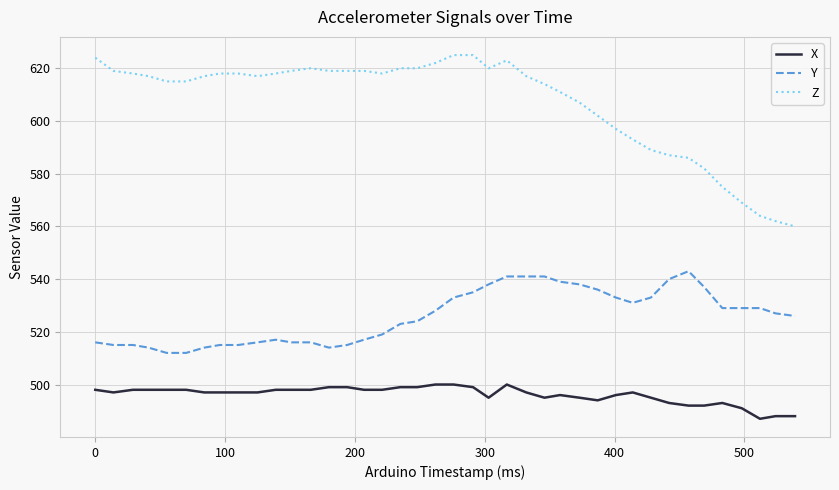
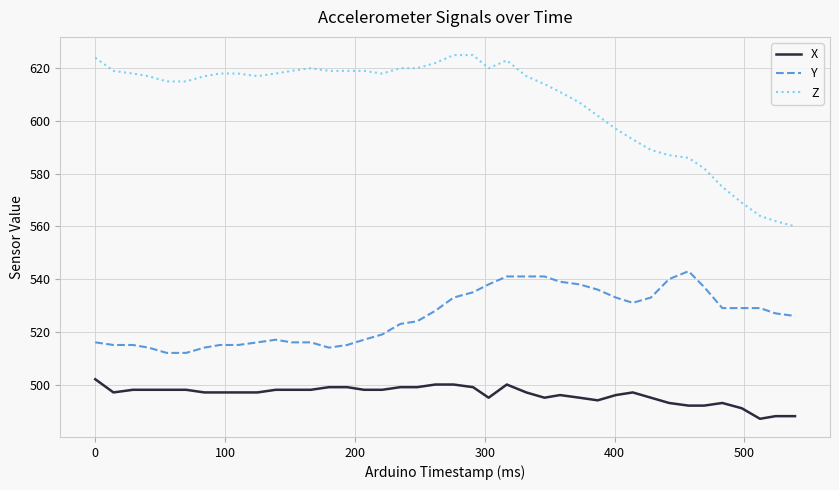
  {
    "X": {
-     "0": 498
+     "0": 502
    },
    "Y": {
      "0": 516
    },
    "Z": {
      "0": 624
    }
  }
